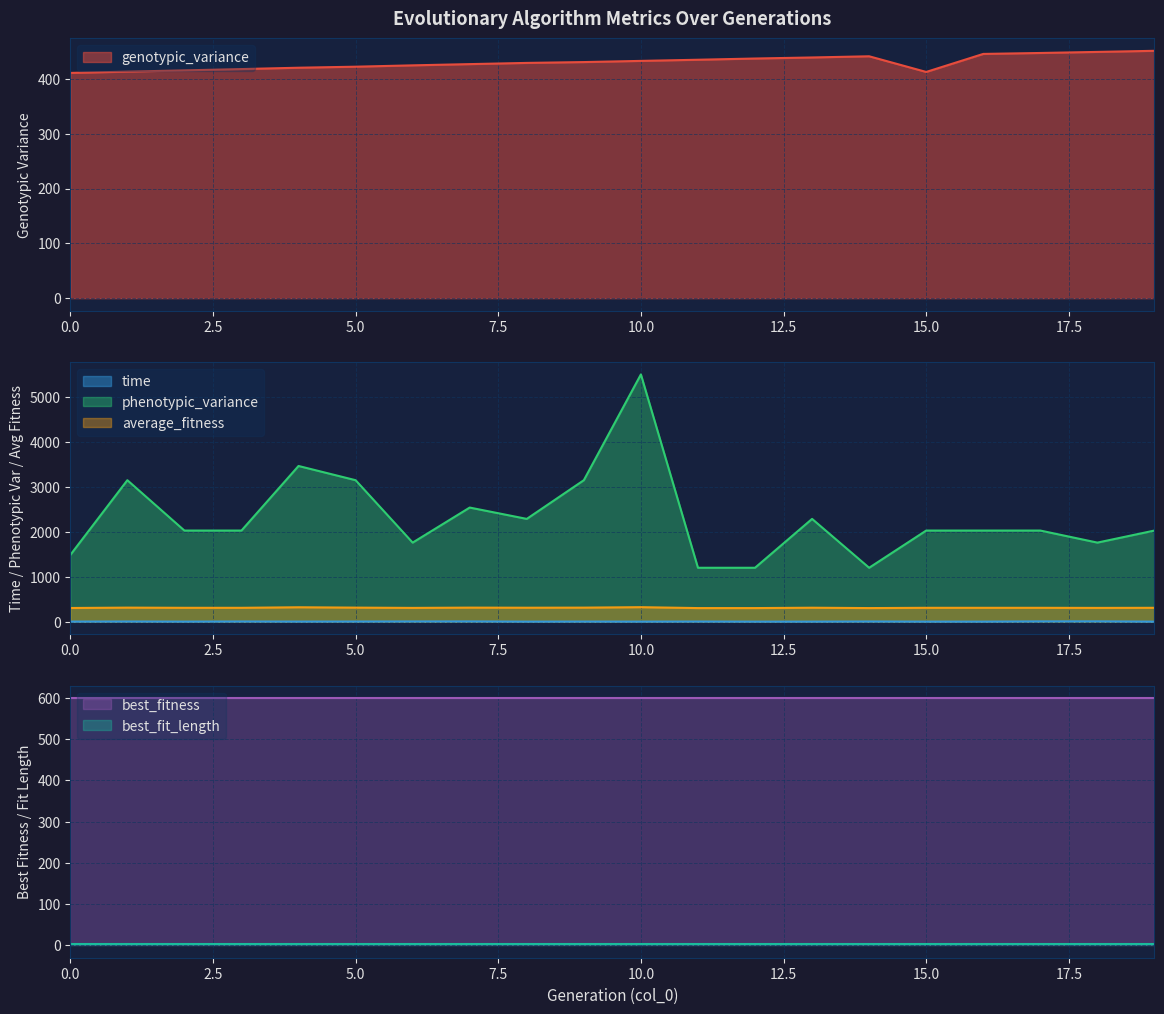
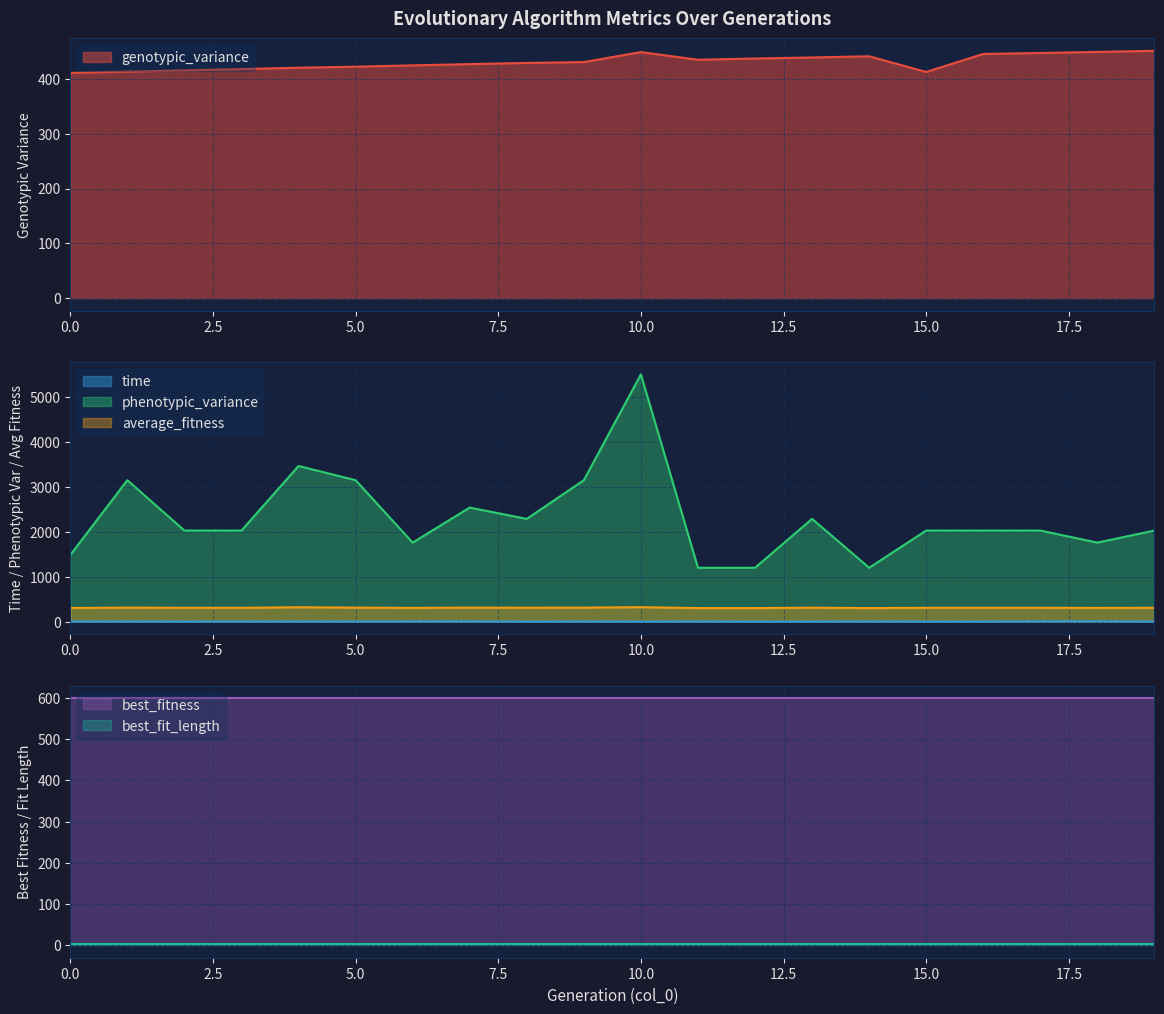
  {
    "Evolutionary Algorithm Metrics Over Generations": {
      "0.0": 410,
      "5.0": 420,
-     "10.0": 430,
+     "10.0": 450,
      "15.0": 410
    }
  }
